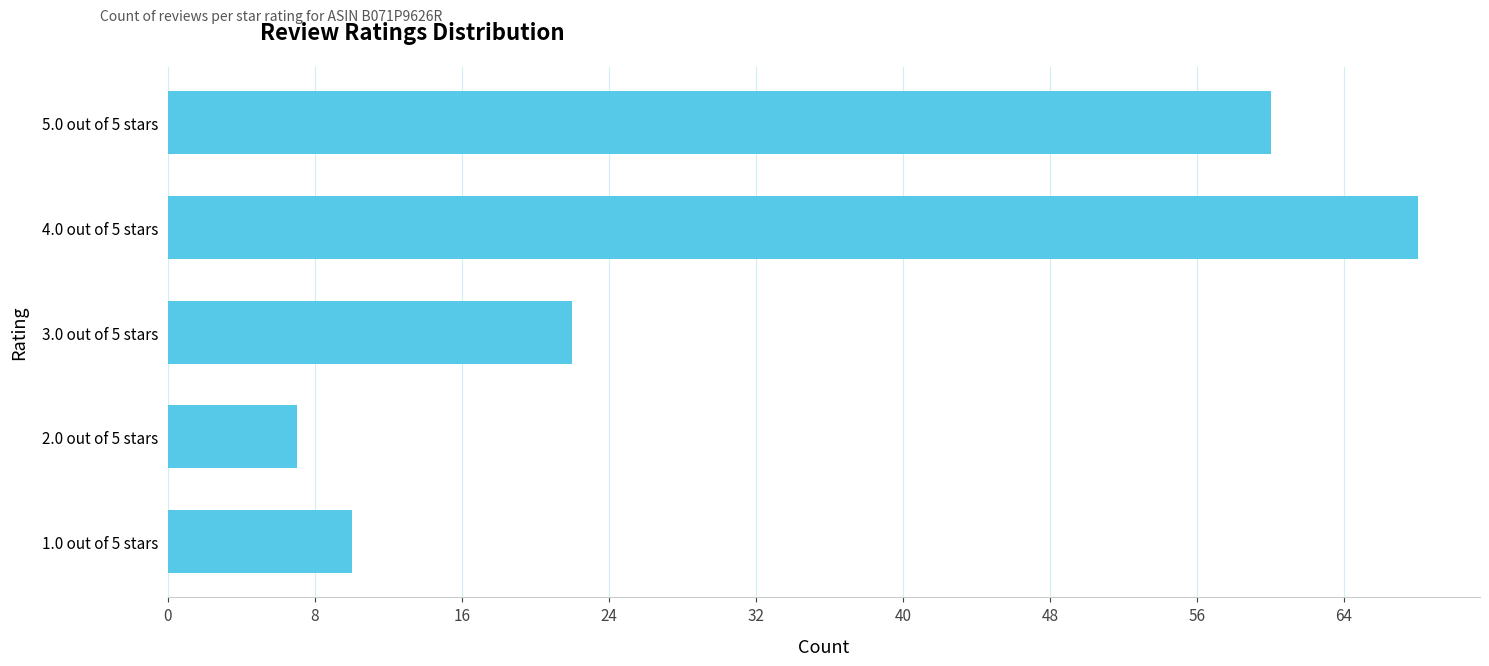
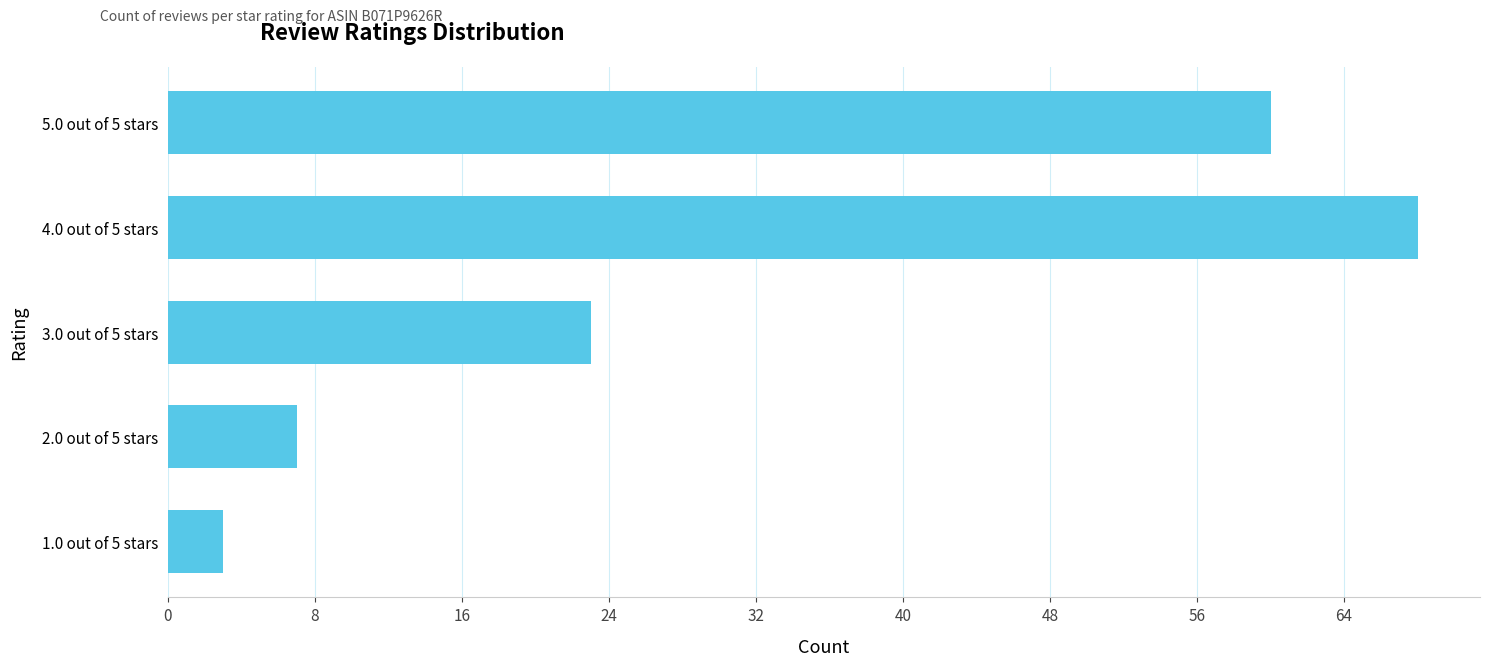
  {
    "5.0 out of 5 stars": 60,
    "4.0 out of 5 stars": 68,
-   "3.0 out of 5 stars": 22,
+   "3.0 out of 5 stars": 23,
    "2.0 out of 5 stars": 7,
-   "1.0 out of 5 stars": 10
+   "1.0 out of 5 stars": 3
  }
